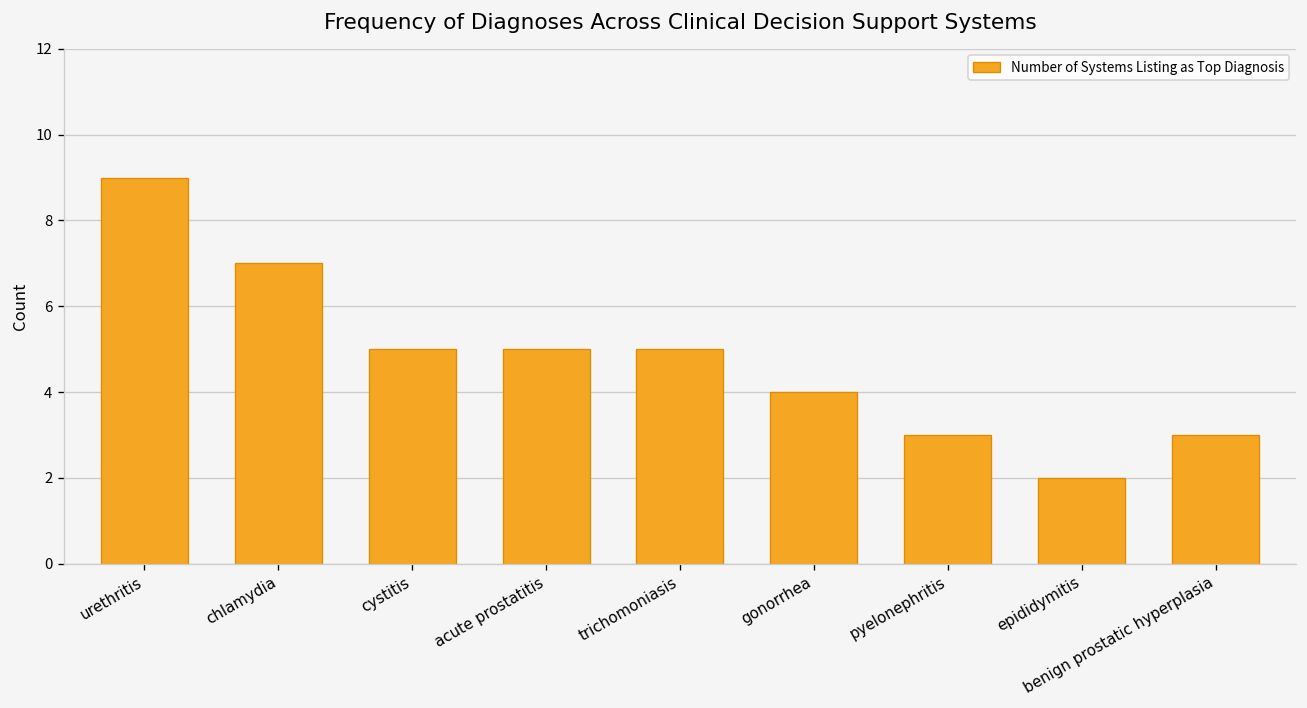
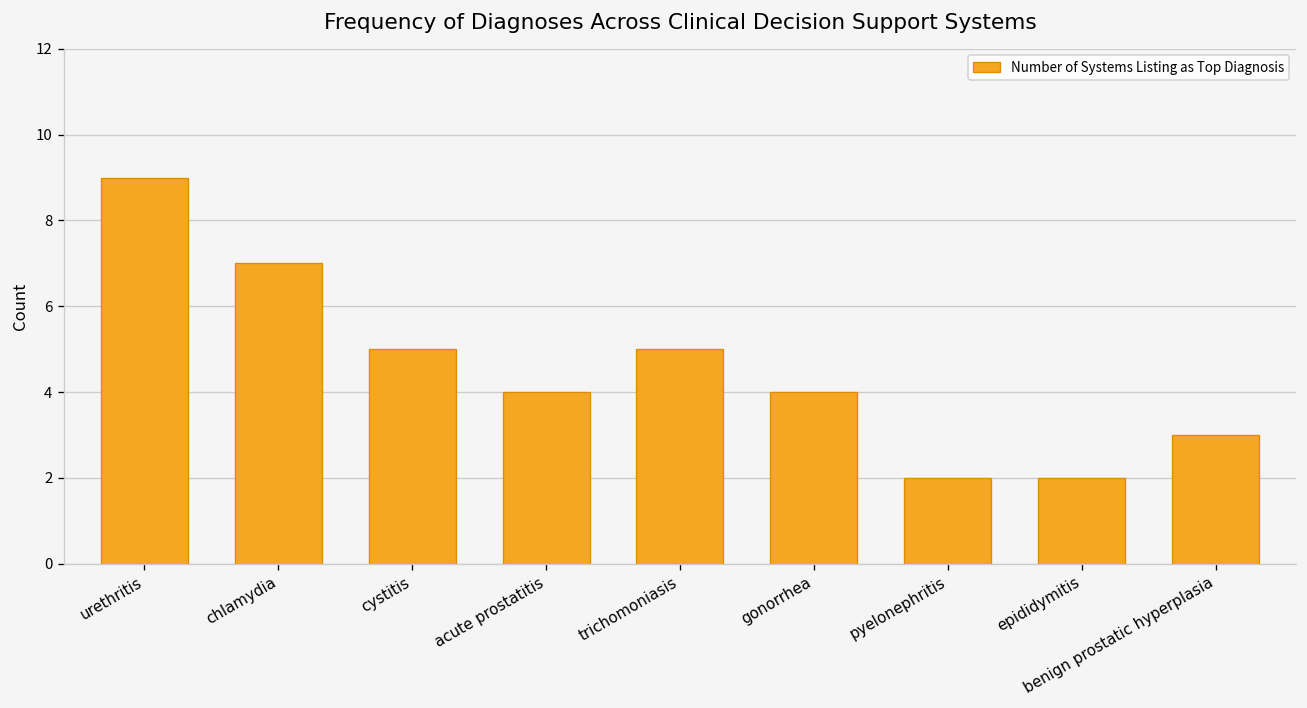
  {
    "urethritis": 9,
    "chlamydia": 7,
    "cystitis": 5,
-   "acute prostatitis": 5,
+   "acute prostatitis": 4,
    "trichomoniasis": 5,
    "gonorrhea": 4,
-   "pyelonephritis": 3,
+   "pyelonephritis": 2,
    "epididymitis": 2,
    "benign prostatic hyperplasia": 3
  }
